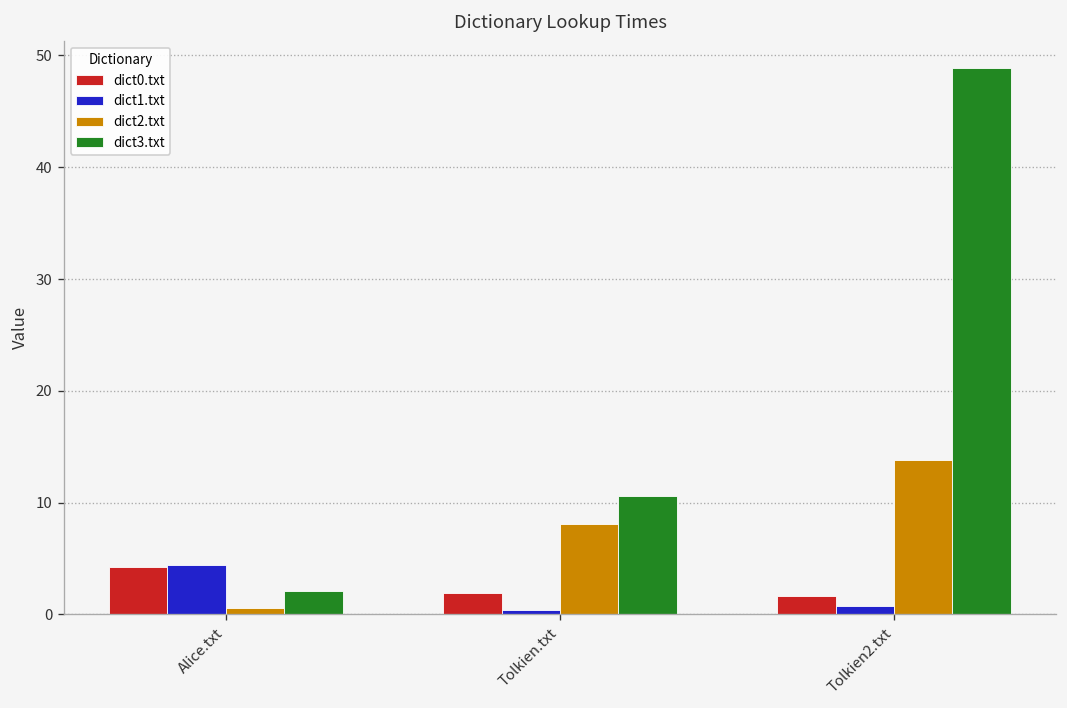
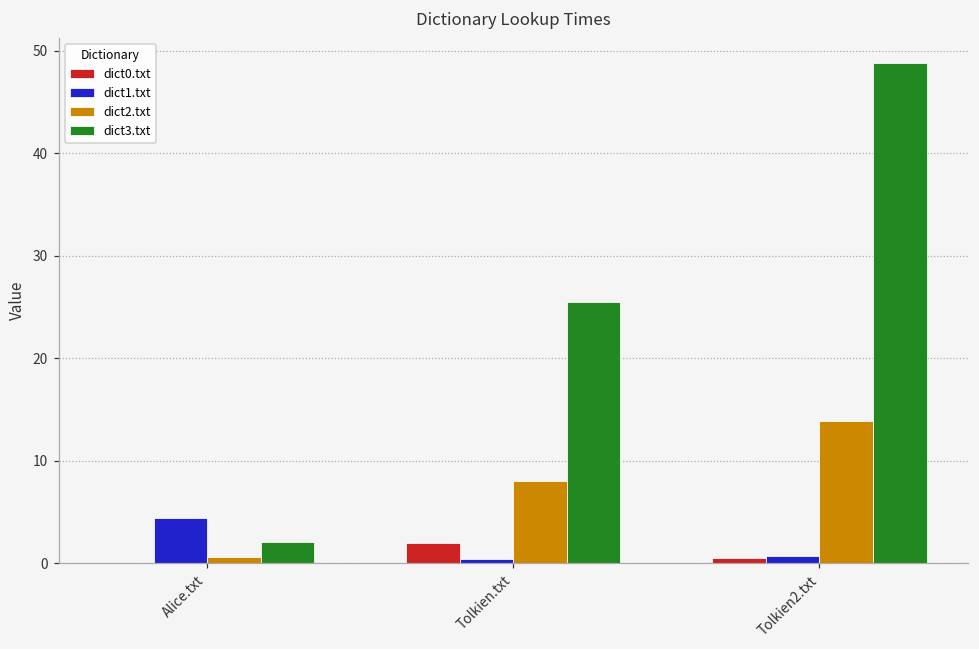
  {
    "dict0.txt": {
-     "Alice.txt": 4,
+     "Alice.txt": 0,
      "Tolkien.txt": 2,
-     "Tolkien2.txt": 2
+     "Tolkien2.txt": 0
    },
    "dict1.txt": {
      "Alice.txt": 4,
      "Tolkien.txt": 0,
      "Tolkien2.txt": 1
    },
    "dict2.txt": {
      "Alice.txt": 1,
      "Tolkien.txt": 8,
      "Tolkien2.txt": 14
    },
    "dict3.txt": {
      "Alice.txt": 2,
-     "Tolkien.txt": 11,
+     "Tolkien.txt": 25,
      "Tolkien2.txt": 49
    }
  }
